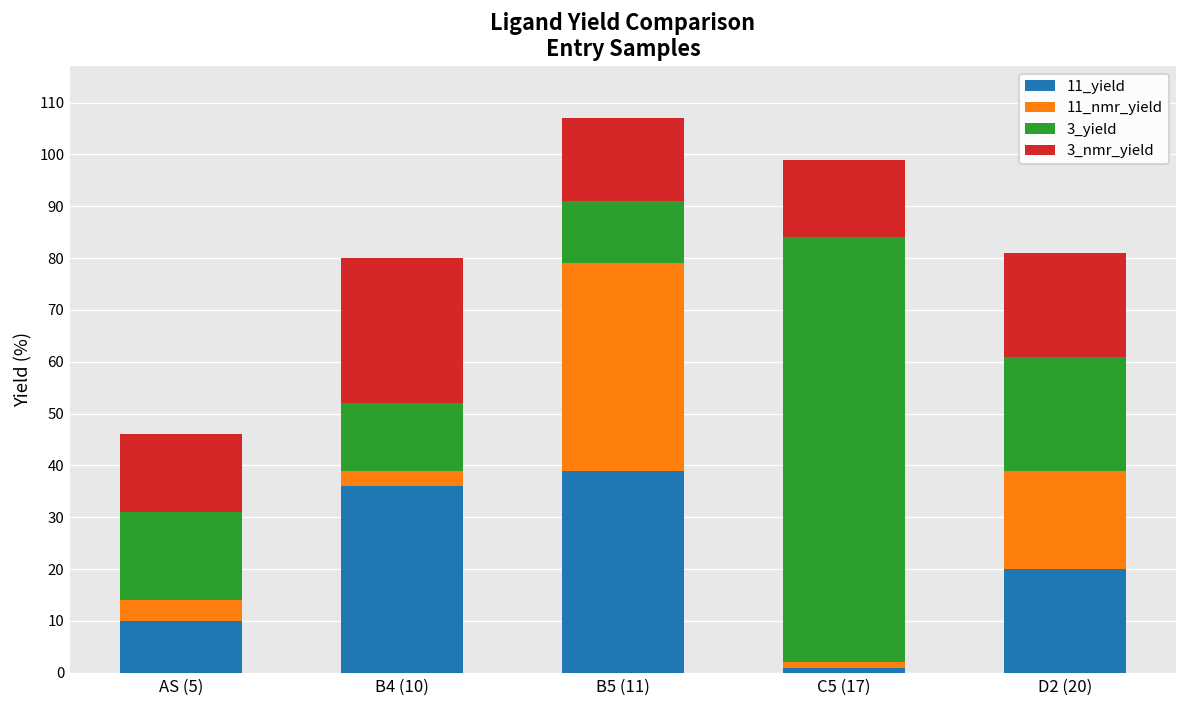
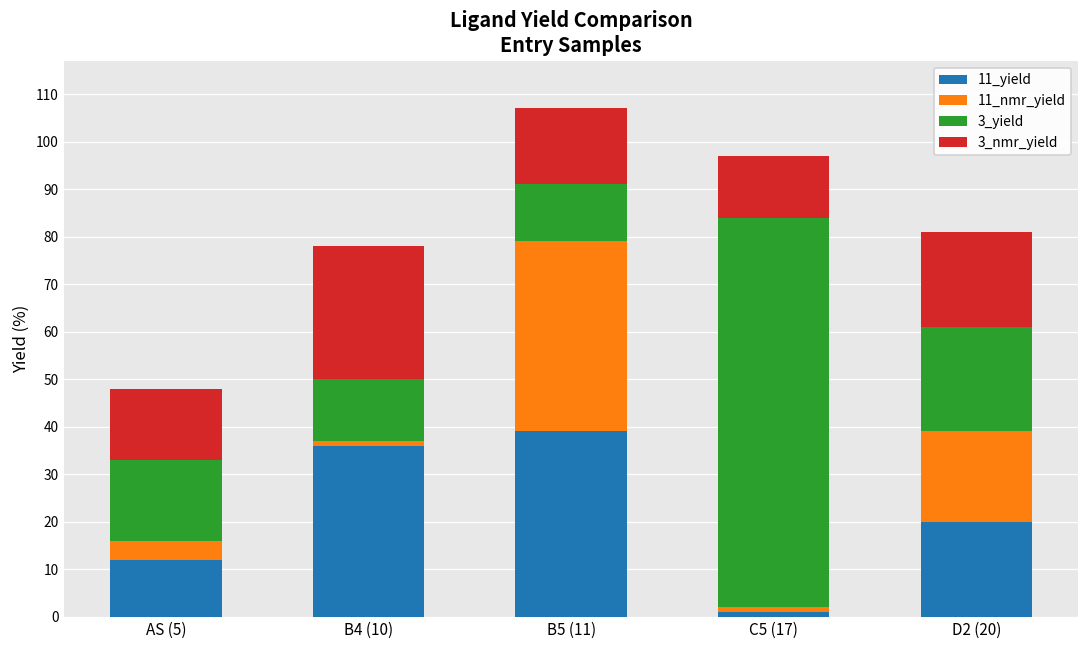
  {
    "11_yield": {
-     "AS (5)": 10,
+     "AS (5)": 12,
      "B4 (10)": 36,
      "B5 (11)": 39,
      "C5 (17)": 1,
      "D2 (20)": 20
    },
    "11_nmr_yield": {
      "AS (5)": 4,
-     "B4 (10)": 3,
+     "B4 (10)": 1,
      "B5 (11)": 40,
      "C5 (17)": 1,
      "D2 (20)": 19
    },
    "3_yield": {
      "AS (5)": 17,
      "B4 (10)": 13,
      "B5 (11)": 12,
      "C5 (17)": 82,
      "D2 (20)": 22
    },
    "3_nmr_yield": {
      "AS (5)": 15,
      "B4 (10)": 28,
      "B5 (11)": 16,
-     "C5 (17)": 15,
+     "C5 (17)": 13,
      "D2 (20)": 20
    }
  }
